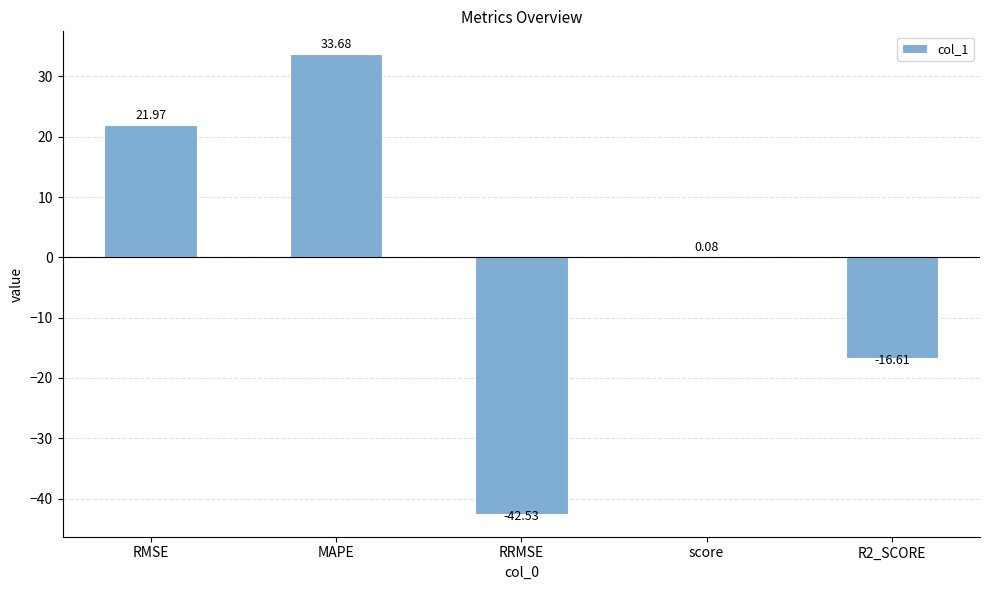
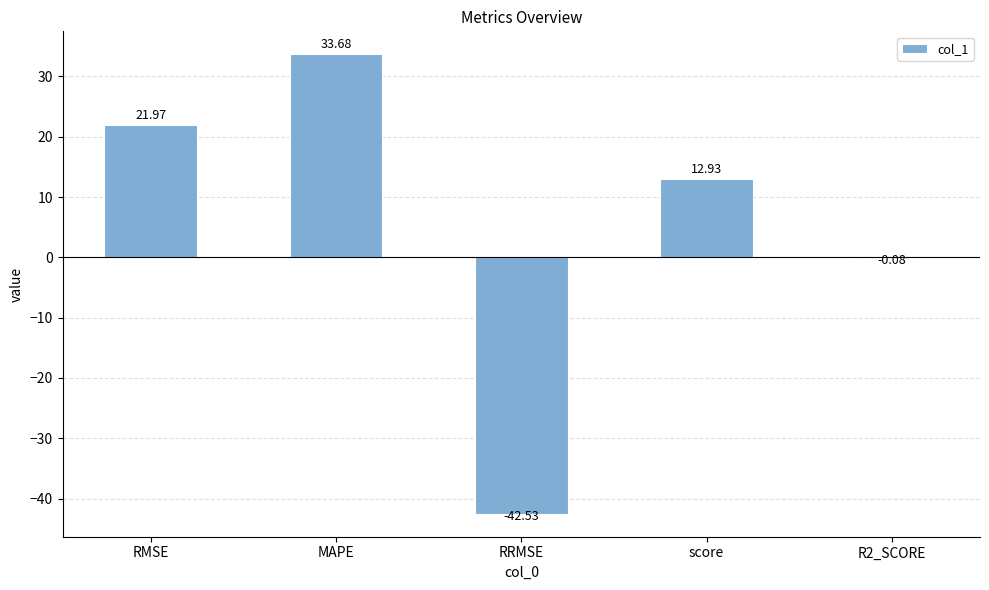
  {
    "RMSE": 21.97,
    "MAPE": 33.68,
    "RRMSE": -42.53,
-   "score": 0.08,
-   "R2_SCORE": -16.61
+   "score": 12.93,
+   "R2_SCORE": -0.08
  }
